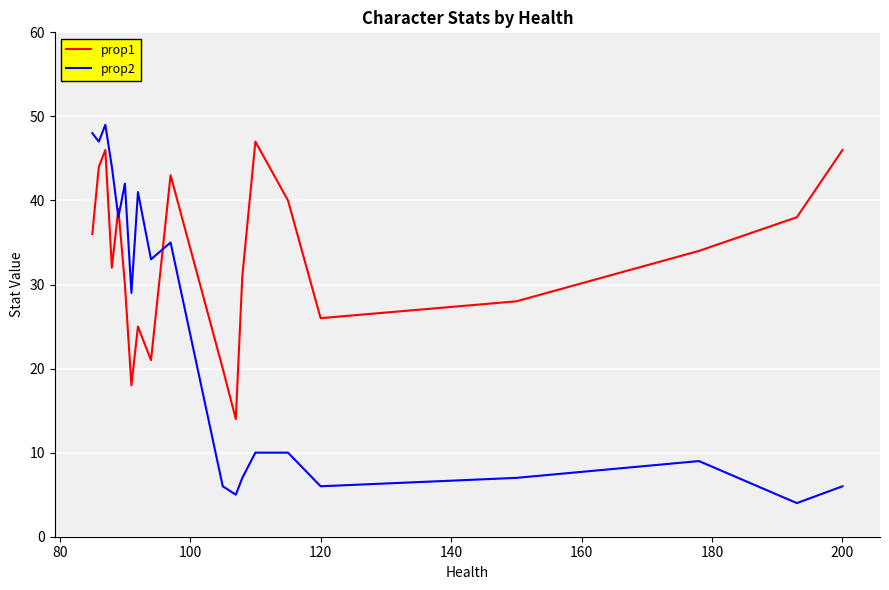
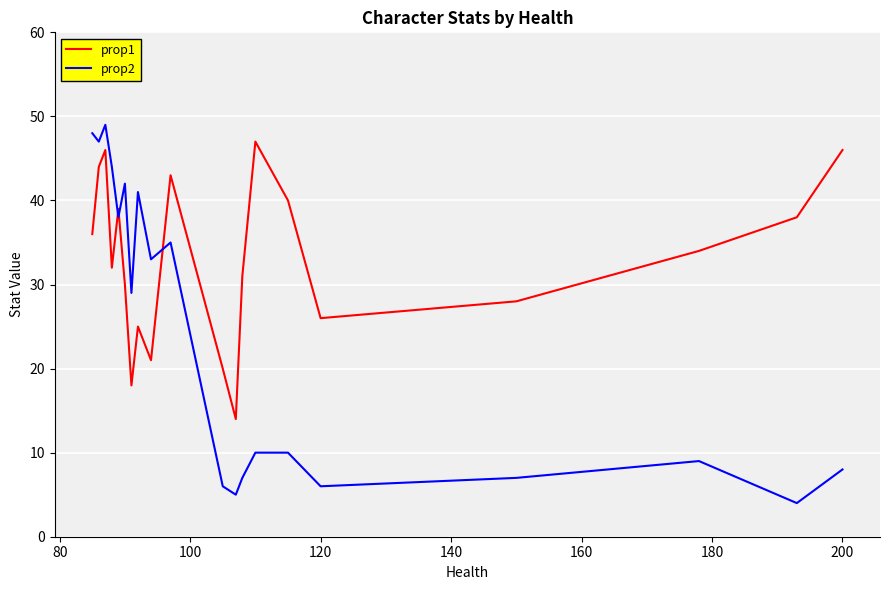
  {
    "prop1": {
      "120": 26,
      "200": 46
    },
    "prop2": {
      "120": 6,
-     "200": 6
+     "200": 8
    }
  }
